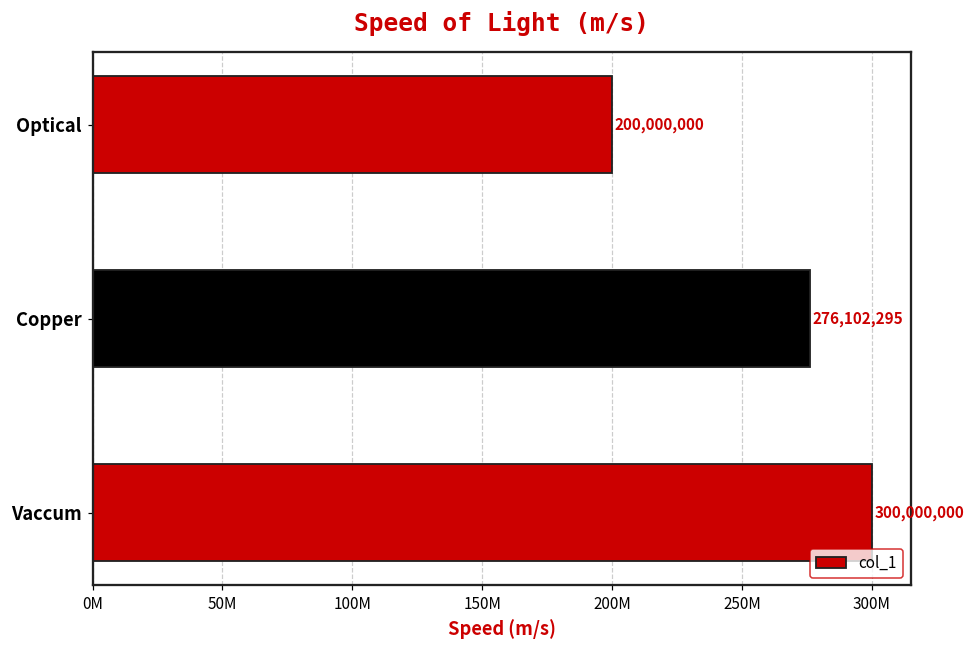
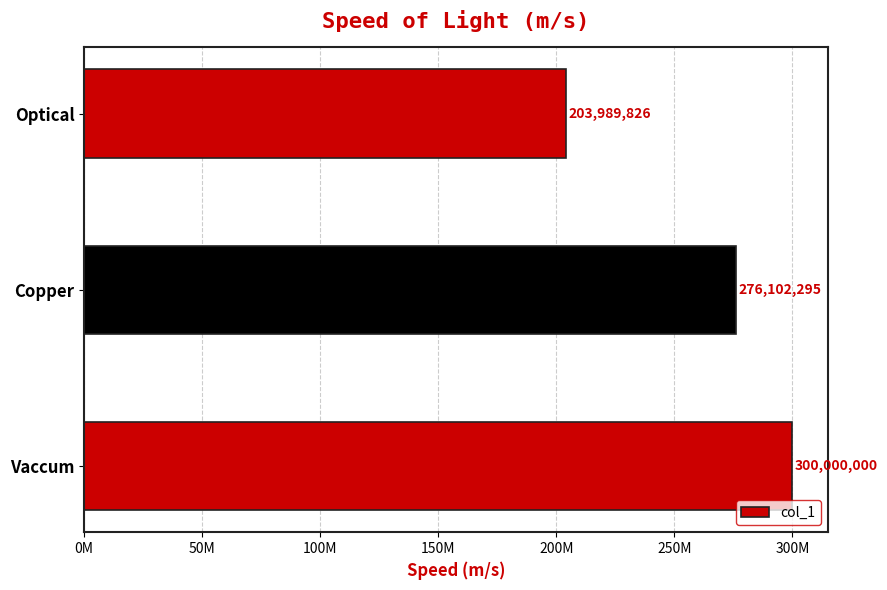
  {
-   "Optical": "200,000,000",
+   "Optical": "203,989,826",
    "Copper": "276,102,295",
    "Vaccum": "300,000,000"
  }
